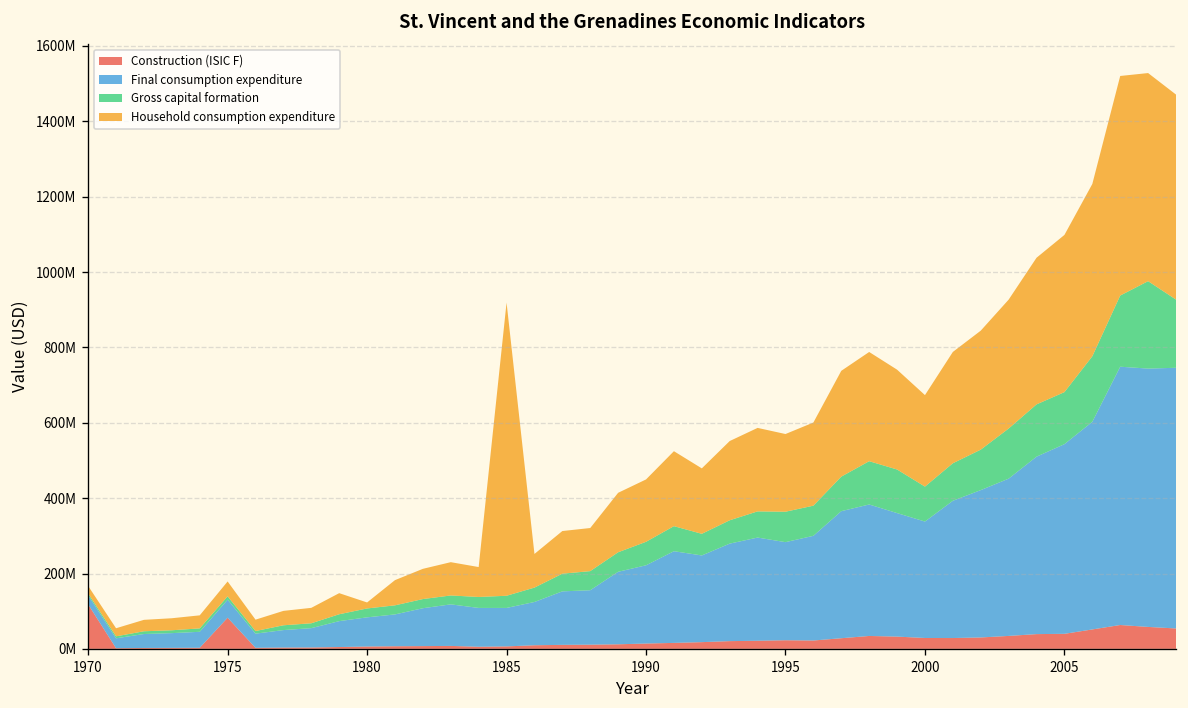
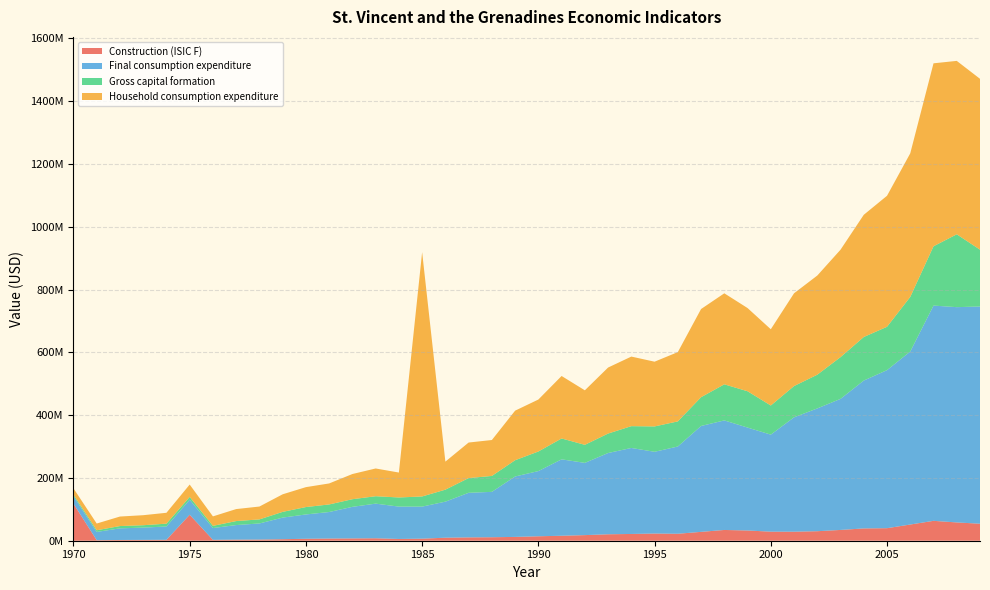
  {
    "Construction (ISIC F)": {
      "1970": 120000000,
      "1975": 80000000,
      "1990": 10000000,
      "1995": 20000000,
      "2000": 30000000,
      "2005": 40000000
    },
    "Final consumption expenditure": {
      "1975": 50000000,
      "1980": 80000000,
      "1985": 100000000,
      "1990": 210000000,
      "1995": 260000000,
      "2000": 310000000,
      "2005": 500000000
    },
    "Gross capital formation": {
      "1975": 10000000,
      "1980": 20000000,
      "1985": 30000000,
      "1990": 60000000,
      "1995": 80000000,
      "2000": 90000000,
      "2005": 140000000
    },
    "Household consumption expenditure": {
      "1970": 20000000,
      "1975": 40000000,
-     "1980": 20000000,
+     "1980": 60000000,
      "1985": 780000000,
      "1990": 170000000,
      "1995": 210000000,
      "2000": 240000000,
      "2005": 420000000
    }
  }
